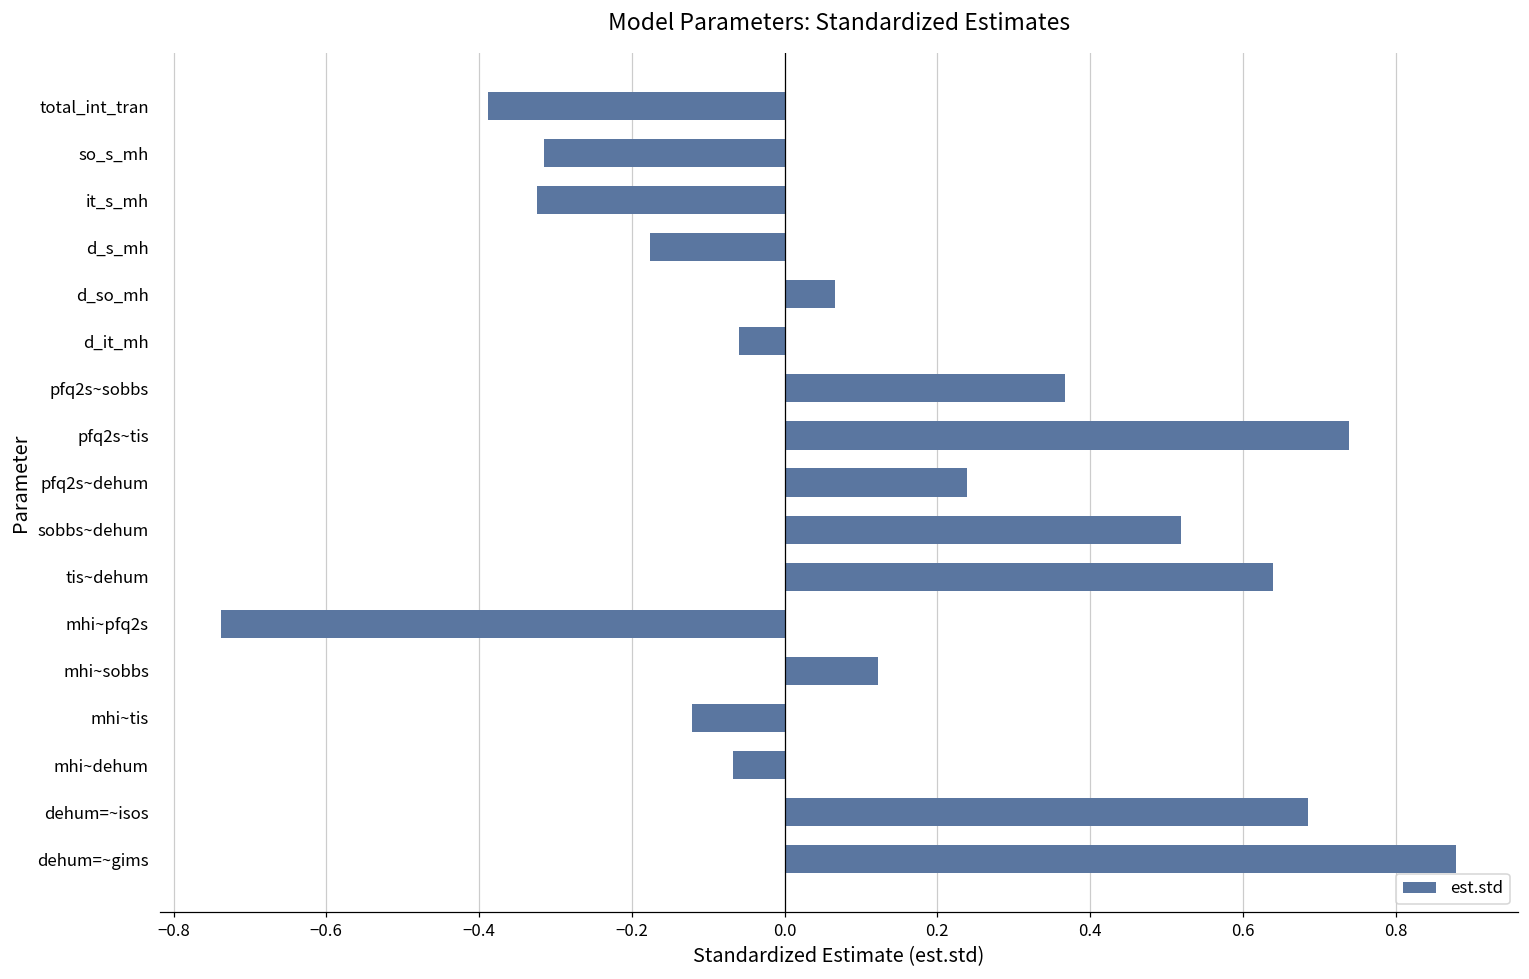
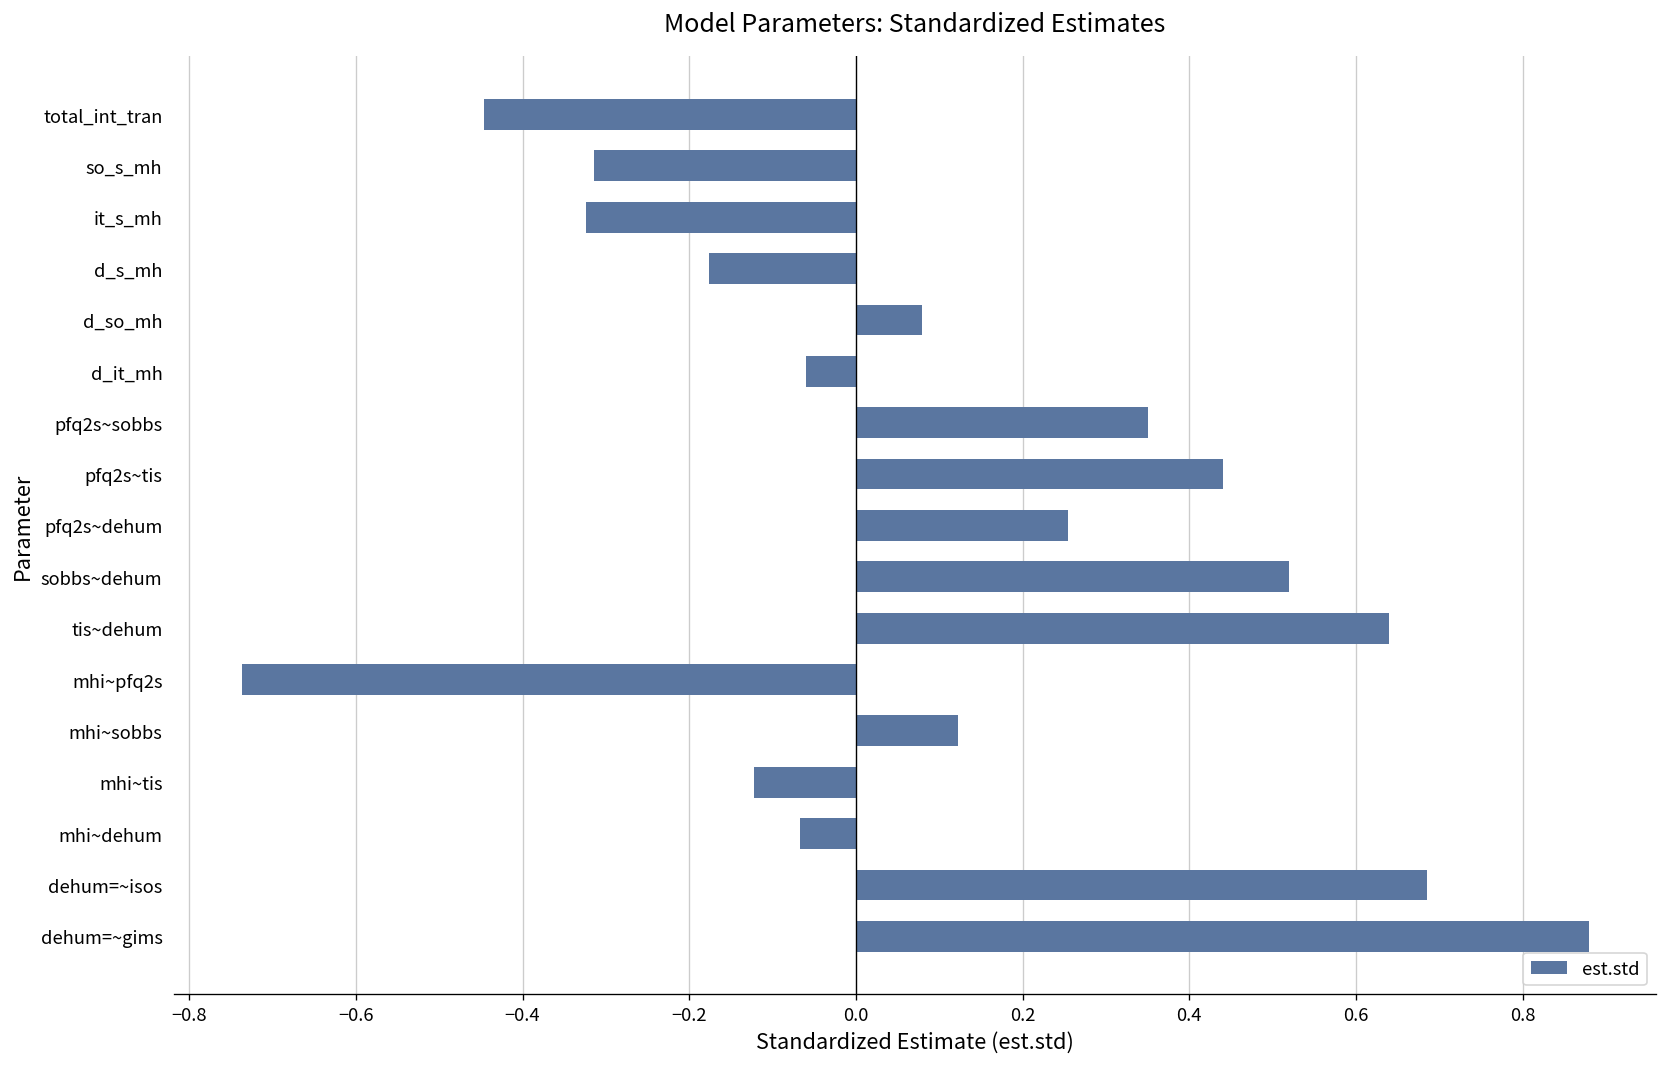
  {
-   "total_int_tran": -0.39,
+   "total_int_tran": -0.45,
    "so_s_mh": -0.31,
    "it_s_mh": -0.32,
    "d_s_mh": -0.18,
-   "d_so_mh": 0.07,
+   "d_so_mh": 0.08,
    "d_it_mh": -0.06,
-   "pfq2s~sobbs": 0.37,
-   "pfq2s~tis": 0.74,
-   "pfq2s~dehum": 0.24,
+   "pfq2s~sobbs": 0.35,
+   "pfq2s~tis": 0.44,
+   "pfq2s~dehum": 0.25,
    "sobbs~dehum": 0.52,
    "tis~dehum": 0.64,
    "mhi~pfq2s": -0.74,
    "mhi~sobbs": 0.12,
    "mhi~tis": -0.12,
    "mhi~dehum": -0.07,
    "dehum=~isos": 0.69,
    "dehum=~gims": 0.88
  }
